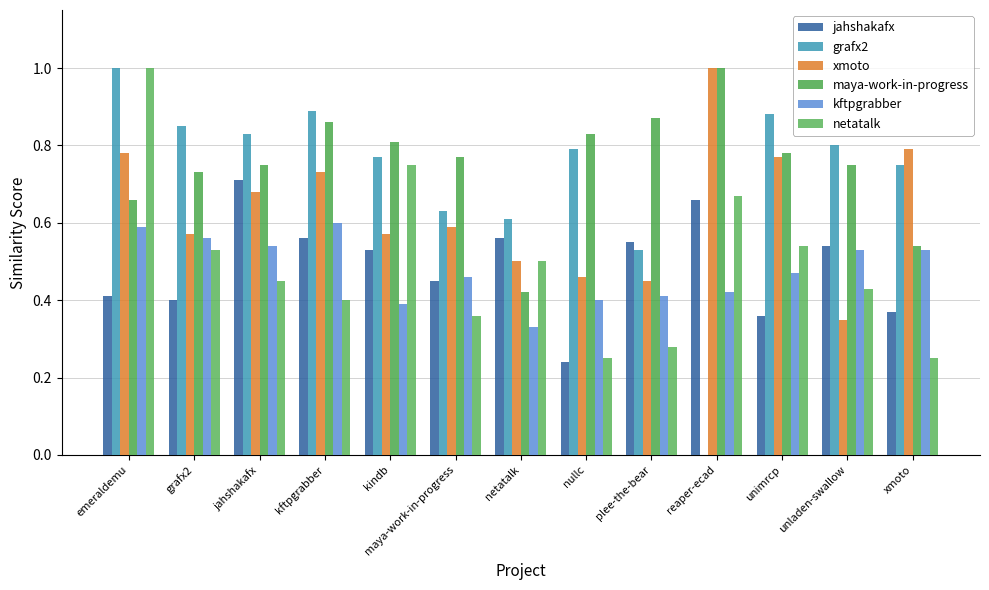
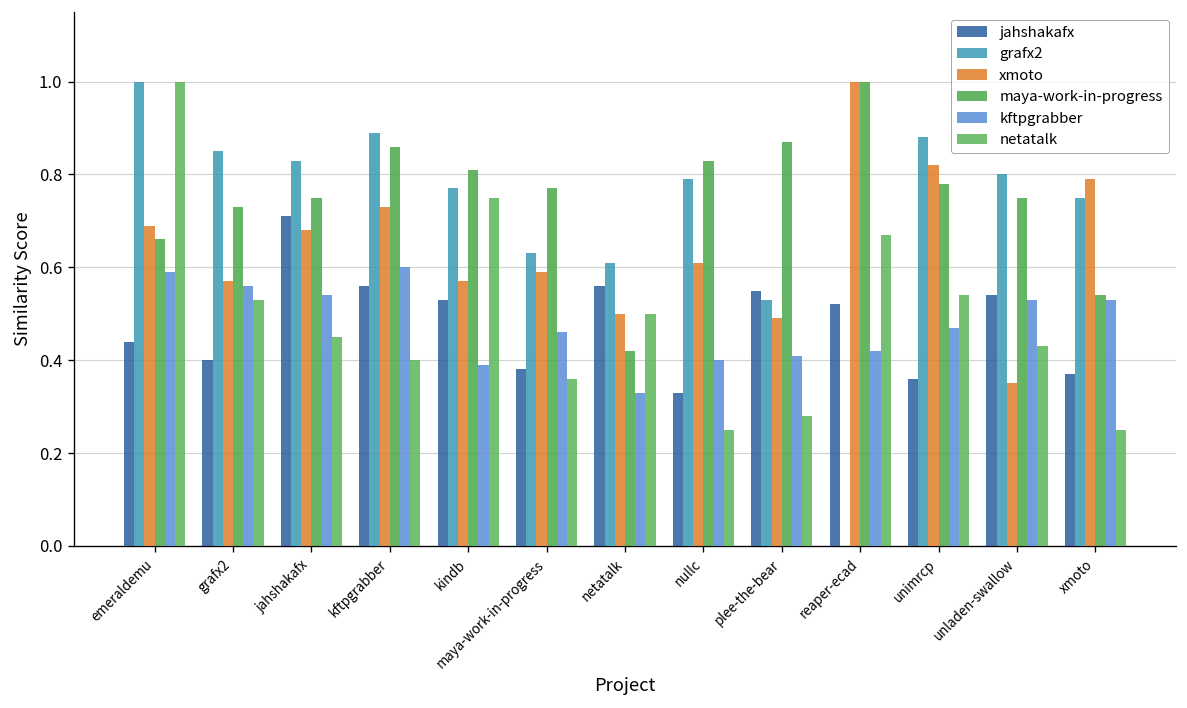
  {
    "jahshakafx": {
-     "emeraldemu": 0.41,
+     "emeraldemu": 0.44,
      "grafx2": 0.40,
      "jahshakafx": 0.71,
      "kftpgrabber": 0.56,
      "kindb": 0.53,
-     "maya-work-in-progress": 0.45,
+     "maya-work-in-progress": 0.38,
      "netatalk": 0.56,
-     "nullc": 0.24,
+     "nullc": 0.33,
      "plee-the-bear": 0.55,
-     "reaper-ecad": 0.66,
+     "reaper-ecad": 0.52,
      "unimrcp": 0.36,
      "unladen-swallow": 0.54,
      "xmoto": 0.37
    },
    "xmoto": {
-     "emeraldemu": 0.78,
+     "emeraldemu": 0.69,
      "grafx2": 0.57,
      "jahshakafx": 0.68,
      "kftpgrabber": 0.73,
      "kindb": 0.57,
      "maya-work-in-progress": 0.59,
      "netatalk": 0.50,
-     "nullc": 0.46,
-     "plee-the-bear": 0.45,
+     "nullc": 0.61,
+     "plee-the-bear": 0.49,
      "reaper-ecad": 1.00,
-     "unimrcp": 0.77,
+     "unimrcp": 0.82,
      "unladen-swallow": 0.35,
      "xmoto": 0.79
    }
  }
